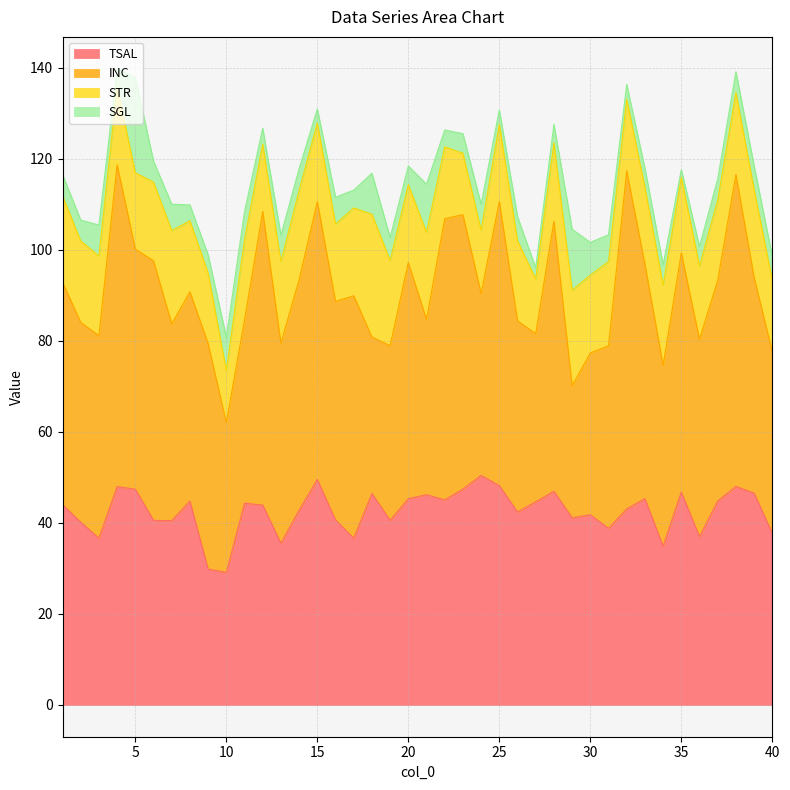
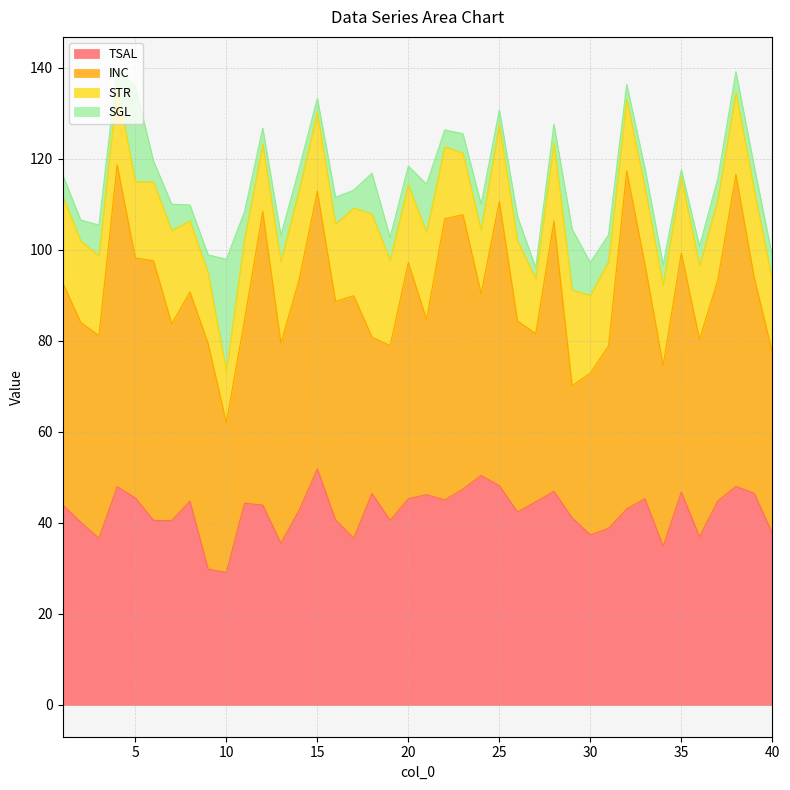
  {
    "TSAL": {
-     "5": 47,
+     "5": 45,
      "10": 29,
-     "15": 50,
+     "15": 52,
      "20": 45,
      "25": 48,
-     "30": 42,
+     "30": 37,
      "35": 47,
      "40": 38
    },
    "SGL": {
-     "10": 7,
+     "10": 25,
      "15": 3,
      "20": 4,
      "25": 3,
      "30": 7,
      "35": 2,
      "40": 5
    }
  }
